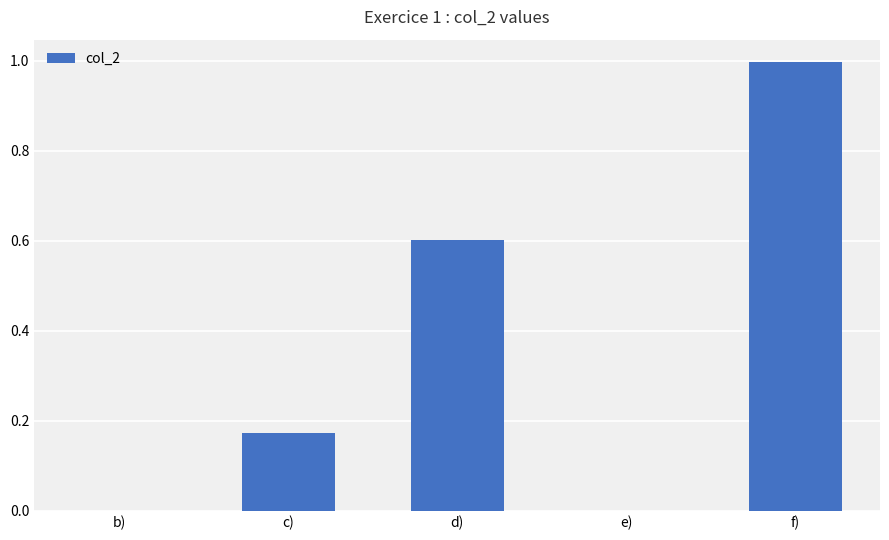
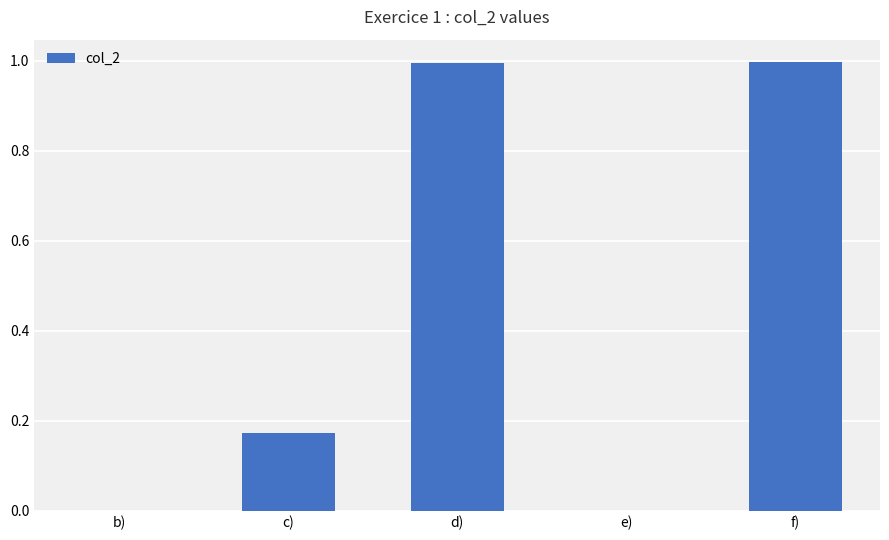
  {
    "c)": 0.17,
-   "d)": 0.60,
+   "d)": 1.00,
    "f)": 1.00
  }
